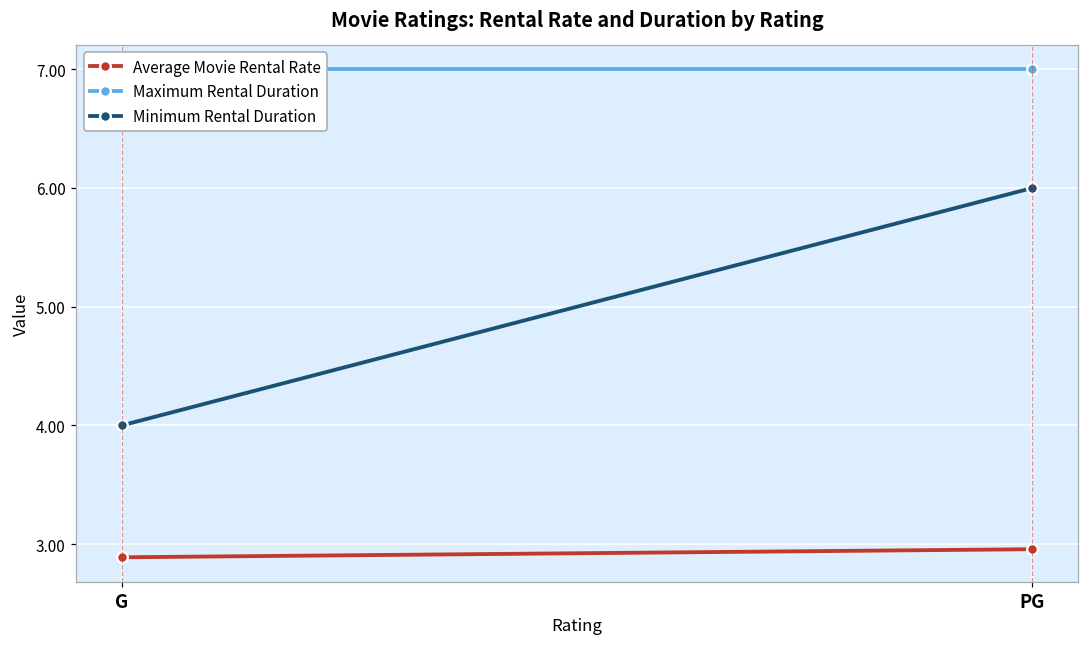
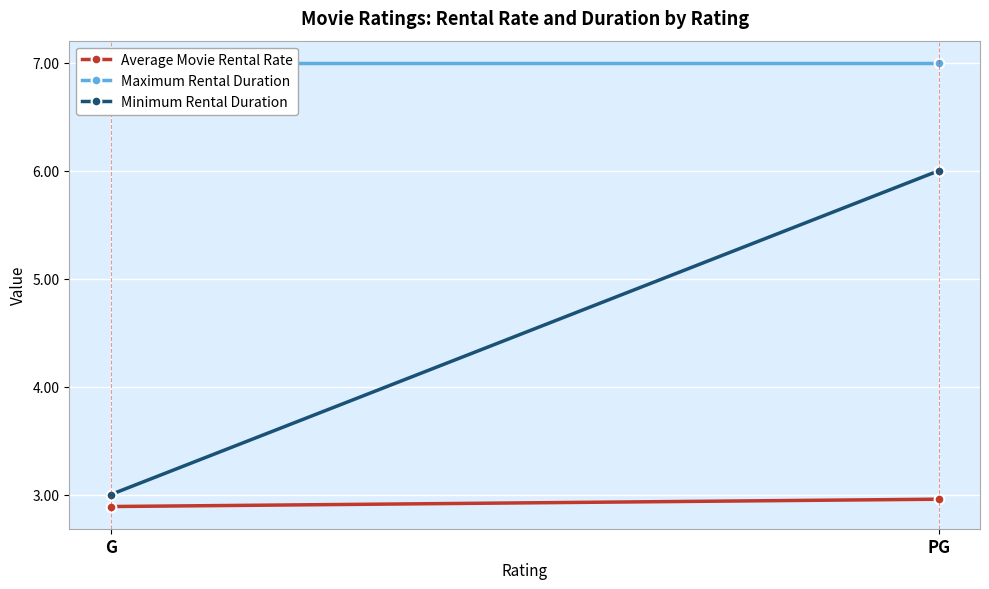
  {
    "Average Movie Rental Rate": {
      "G": 2.89,
      "PG": 2.96
    },
    "Maximum Rental Duration": {
      "PG": 7
    },
    "Minimum Rental Duration": {
-     "G": 4,
+     "G": 3,
      "PG": 6
    }
  }
